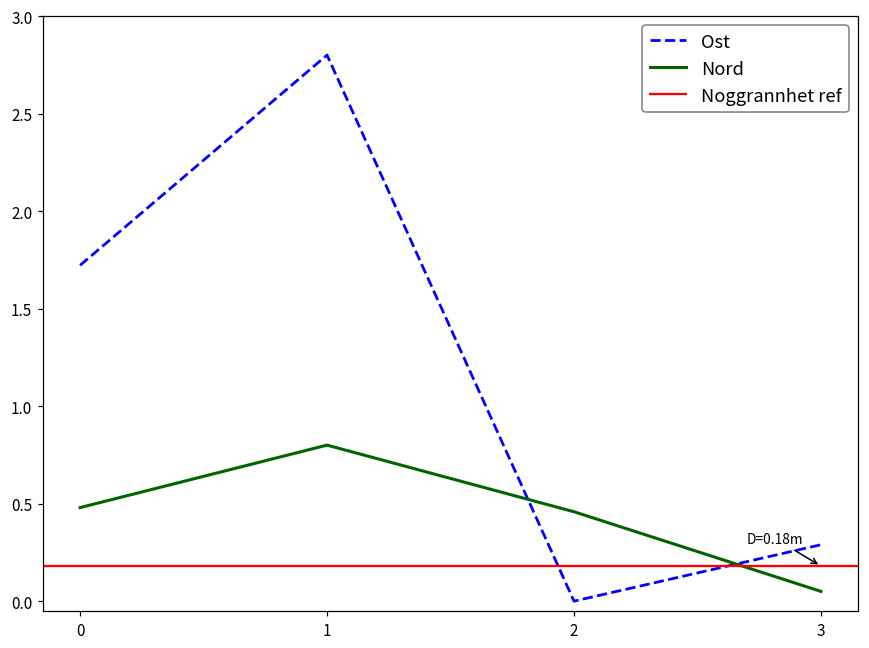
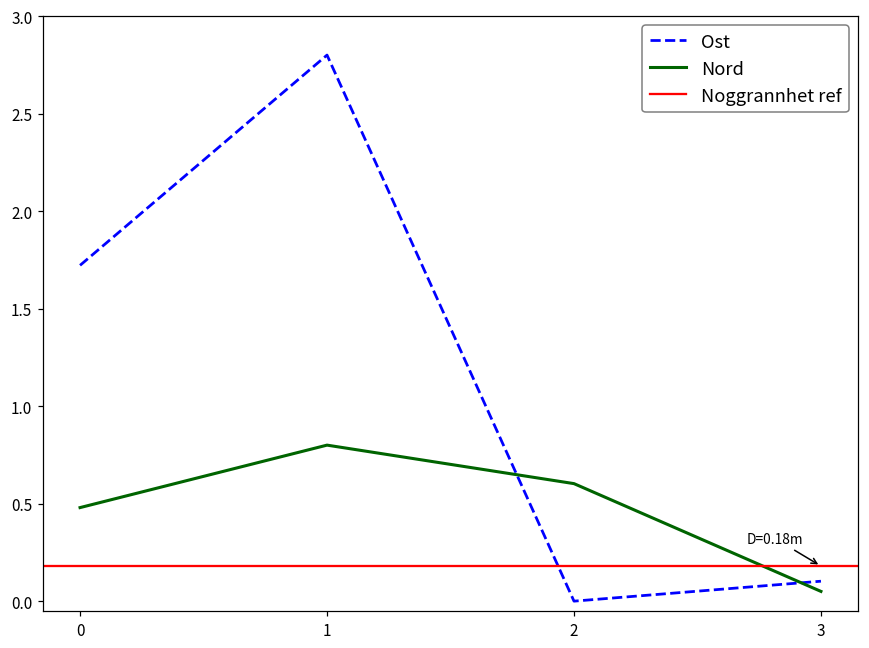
  {
    "Ost": {
      "0": 1.72,
      "1": 2.80,
      "2": 0.00,
-     "3": 0.29
+     "3": 0.10
    },
    "Nord": {
      "0": 0.48,
      "1": 0.80,
-     "2": 0.46,
+     "2": 0.60,
      "3": 0.05
    }
  }
